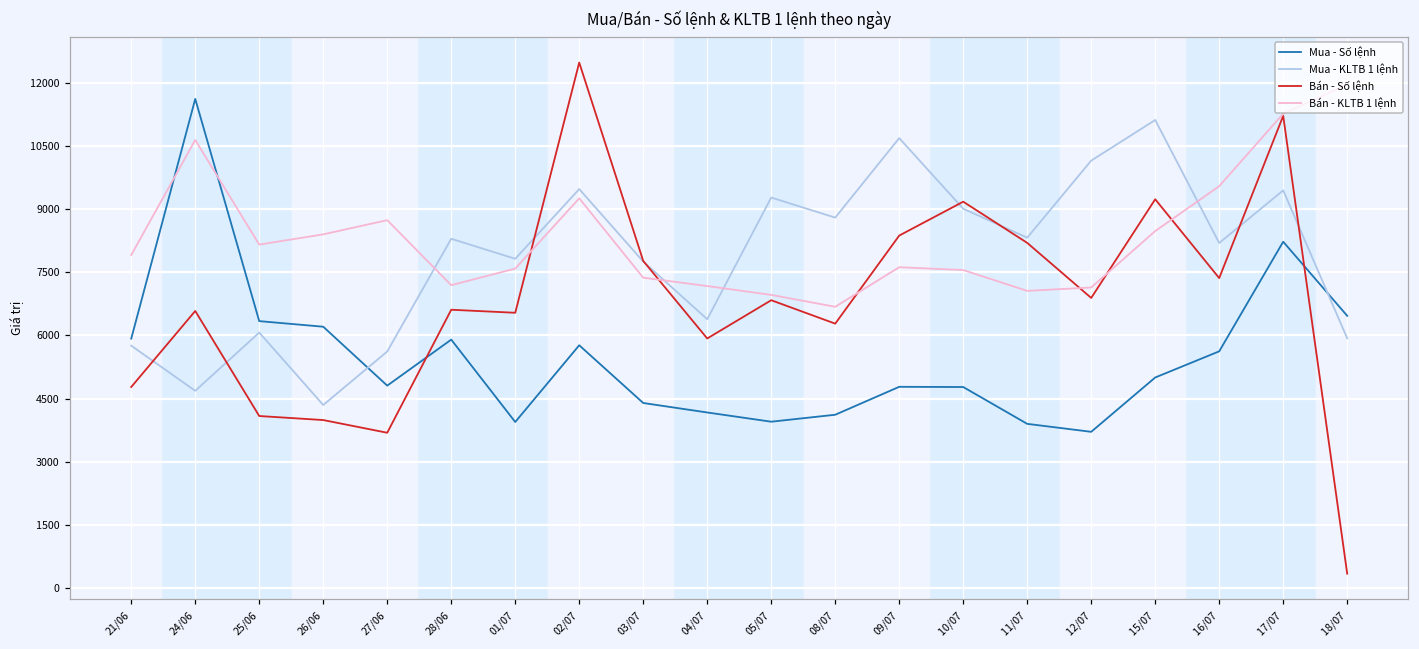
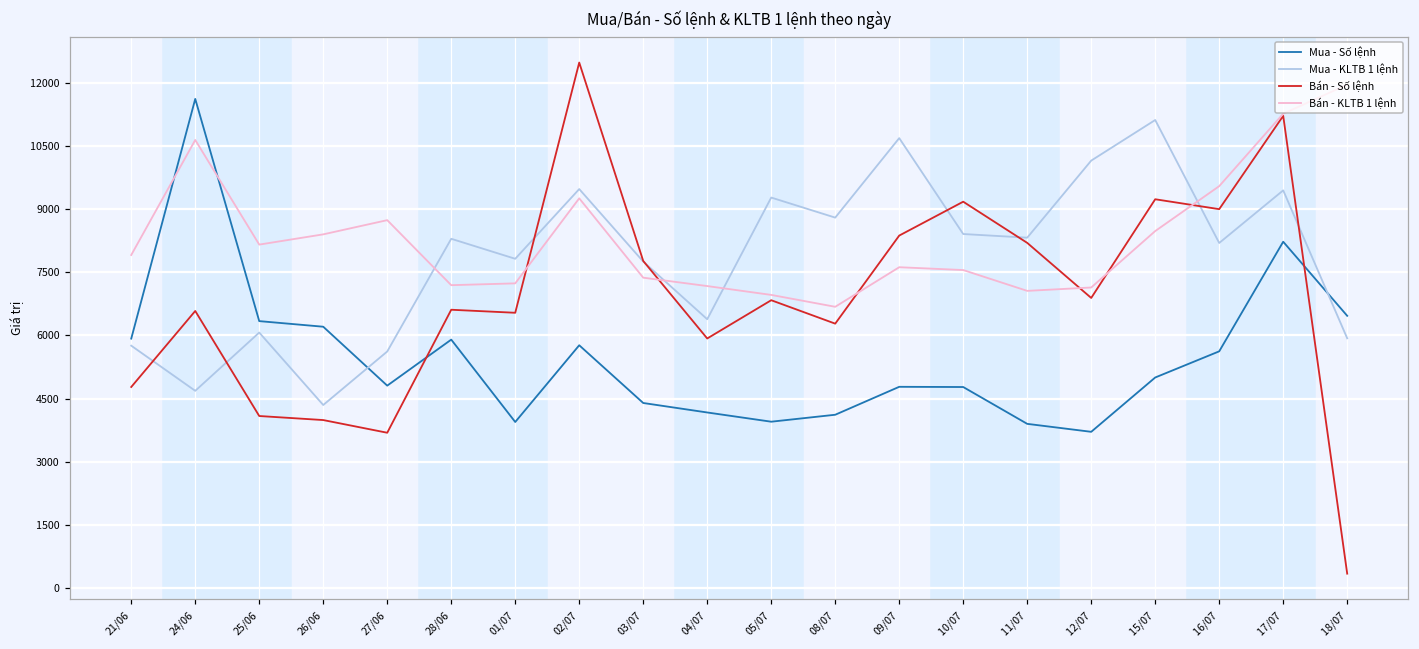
  {
    "Mua - Số lệnh": {
      "21/06": 5900,
      "24/06": 11600,
      "25/06": 6300,
      "26/06": 6200,
      "27/06": 4800,
      "28/06": 5900,
      "01/07": 3900,
      "02/07": 5800,
      "03/07": 4400,
      "04/07": 4200,
      "05/07": 4000,
      "08/07": 4100,
      "09/07": 4800,
      "10/07": 4800,
      "11/07": 3900,
      "12/07": 3700,
      "15/07": 5000,
      "16/07": 5600,
      "17/07": 8200,
      "18/07": 6500
    },
    "Mua - KLTB 1 lệnh": {
      "21/06": 5800,
      "24/06": 4700,
      "25/06": 6100,
      "26/06": 4300,
      "27/06": 5600,
      "28/06": 8300,
      "01/07": 7800,
      "02/07": 9500,
      "04/07": 6400,
      "05/07": 9300,
      "08/07": 8800,
      "09/07": 10700,
-     "10/07": 9000,
+     "10/07": 8400,
      "11/07": 8300,
      "12/07": 10100,
      "15/07": 11100,
      "16/07": 8200,
      "17/07": 9400,
      "18/07": 5900
    },
    "Bán - Số lệnh": {
      "21/06": 4800,
      "24/06": 6600,
      "25/06": 4100,
      "26/06": 4000,
      "27/06": 3700,
      "28/06": 6600,
      "01/07": 6500,
      "02/07": 12500,
      "04/07": 5900,
      "05/07": 6800,
      "08/07": 6300,
      "09/07": 8400,
      "10/07": 9200,
      "11/07": 8200,
      "12/07": 6900,
      "15/07": 9200,
-     "16/07": 7400,
+     "16/07": 9000,
      "18/07": 300
    },
    "Bán - KLTB 1 lệnh": {
      "21/06": 7900,
      "24/06": 10600,
      "25/06": 8200,
      "26/06": 8400,
      "27/06": 8700,
      "28/06": 7200,
-     "01/07": 7600,
+     "01/07": 7200,
      "02/07": 9300,
      "03/07": 7400,
      "04/07": 7200,
      "05/07": 7000,
      "08/07": 6700,
      "09/07": 7600,
      "10/07": 7600,
      "11/07": 7100,
      "12/07": 7100,
      "15/07": 8500,
      "16/07": 9500
    }
  }
